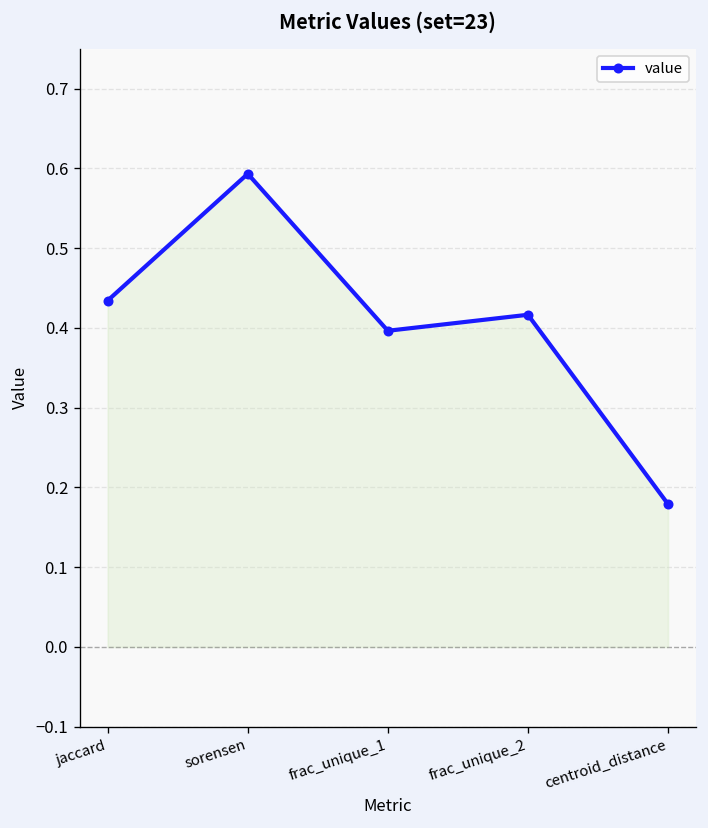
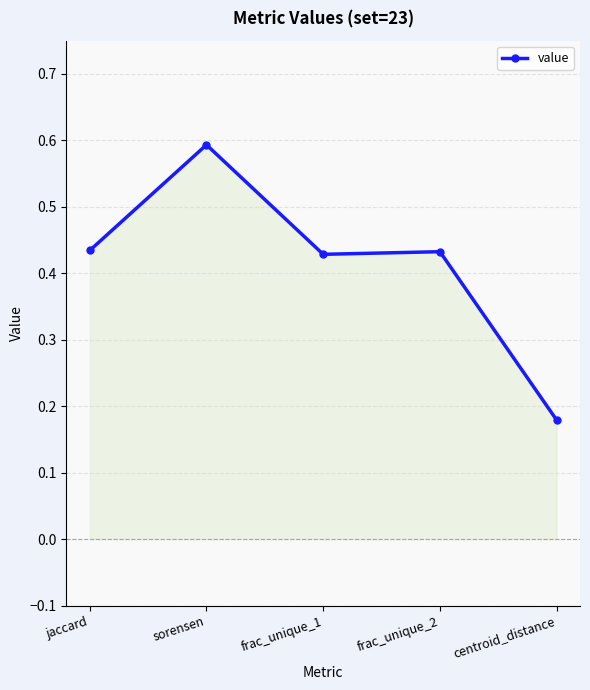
  {
    "jaccard": 0.43,
    "sorensen": 0.59,
-   "frac_unique_1": 0.40,
-   "frac_unique_2": 0.42,
+   "frac_unique_1": 0.43,
+   "frac_unique_2": 0.43,
    "centroid_distance": 0.18
  }
